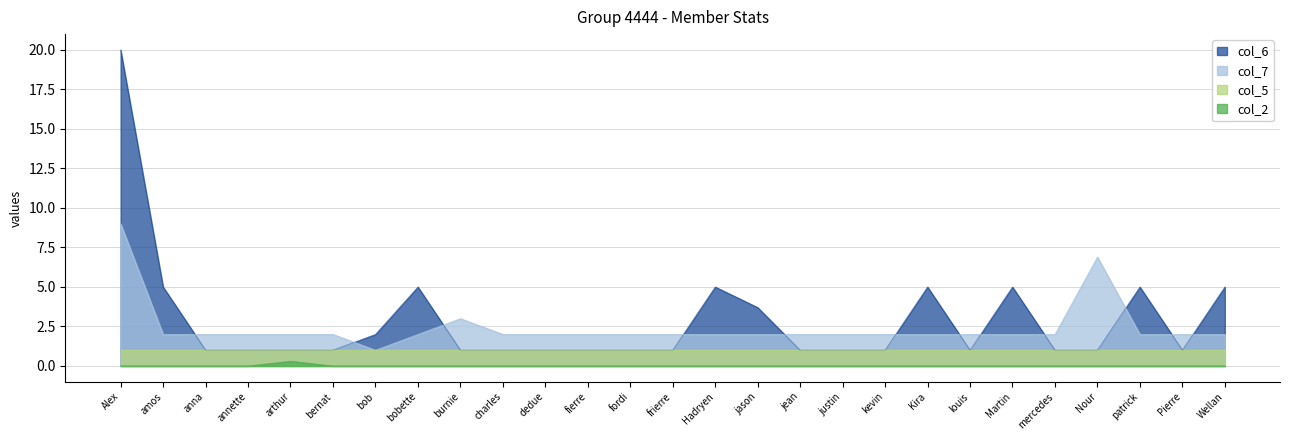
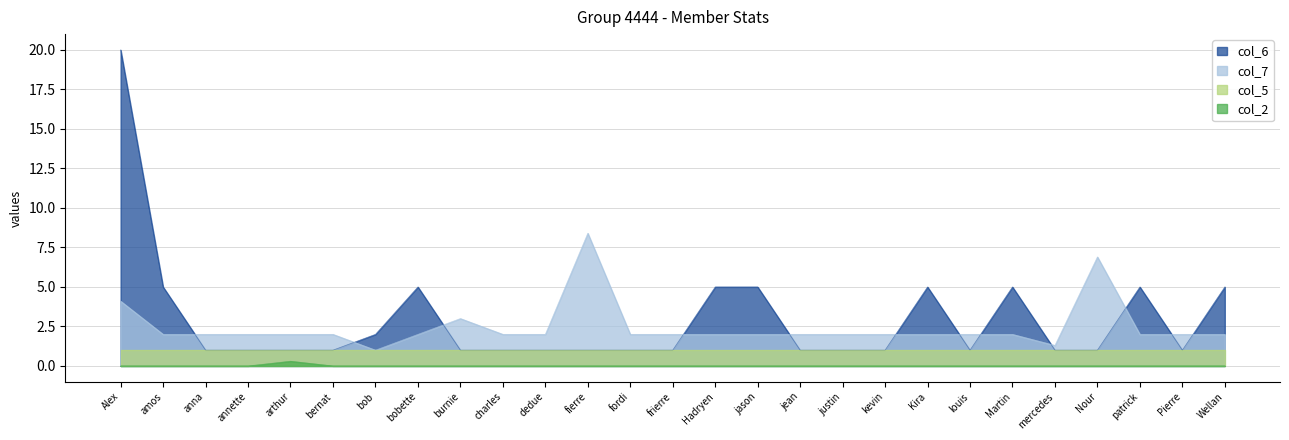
  {
    "col_6": {
      "Alex": 20.0,
      "amos": 5.0,
      "bob": 2.0,
      "bobette": 5.0,
      "Hadryen": 5.0,
-     "jason": 3.7,
+     "jason": 5.0,
      "Kira": 5.0,
      "Martin": 5.0,
      "patrick": 5.0,
      "Wellan": 5.0
    },
    "col_7": {
-     "Alex": 9.0,
+     "Alex": 4.1,
      "amos": 2.0,
      "anna": 2.0,
      "annette": 2.0,
      "arthur": 2.0,
      "bernat": 2.0,
      "bobette": 2.0,
      "burnie": 3.0,
      "charles": 2.0,
      "dedue": 2.0,
-     "fierre": 2.0,
+     "fierre": 8.4,
      "fordi": 2.0,
      "frierre": 2.0,
      "Hadryen": 2.0,
      "jason": 2.0,
      "jean": 2.0,
      "justin": 2.0,
      "kevin": 2.0,
      "Kira": 2.0,
      "louis": 2.0,
      "Martin": 2.0,
-     "mercedes": 2.0,
+     "mercedes": 1.3,
      "Nour": 6.9,
      "patrick": 2.0,
      "Pierre": 2.0,
      "Wellan": 2.0
    },
    "col_5": {
      "Alex": 1.0,
      "amos": 1.0,
      "bobette": 1.0,
      "Hadryen": 1.0,
      "jason": 1.0,
      "Kira": 1.0,
      "Martin": 1.0,
      "patrick": 1.0,
      "Wellan": 1.0
    },
    "col_2": {
      "Alex": 0.0,
      "amos": 0.0,
      "anna": 0.0,
      "annette": 0.0,
      "arthur": 0.3,
      "bernat": 0.0,
      "bob": 0.0,
      "bobette": 0.0,
      "burnie": 0.0,
      "charles": 0.0,
      "dedue": 0.0,
      "fierre": 0.0,
      "fordi": 0.0,
      "frierre": 0.0,
      "Hadryen": 0.0,
      "jason": 0.0,
      "jean": 0.0,
      "justin": 0.0,
      "kevin": 0.0,
      "Kira": 0.0,
      "louis": 0.0,
      "Martin": 0.0,
      "mercedes": 0.0,
      "Nour": 0.0,
      "patrick": 0.0,
      "Pierre": 0.0,
      "Wellan": 0.0
    }
  }
